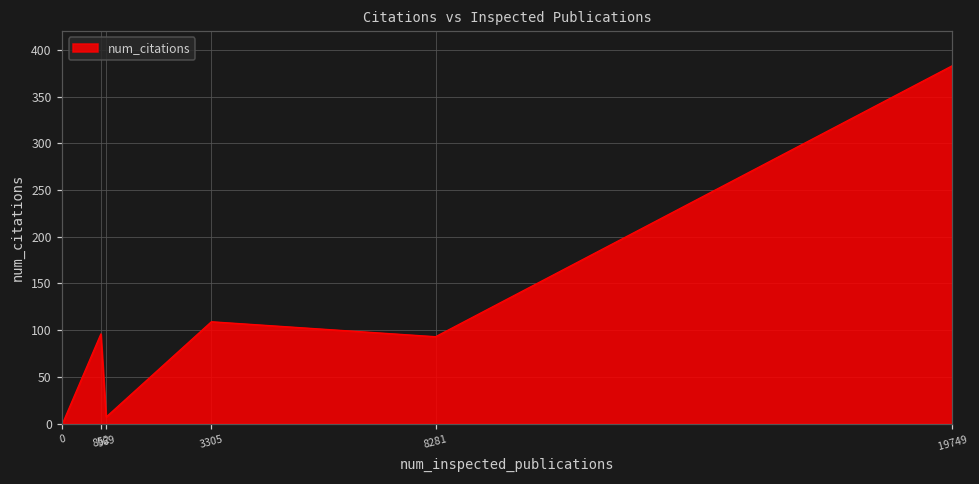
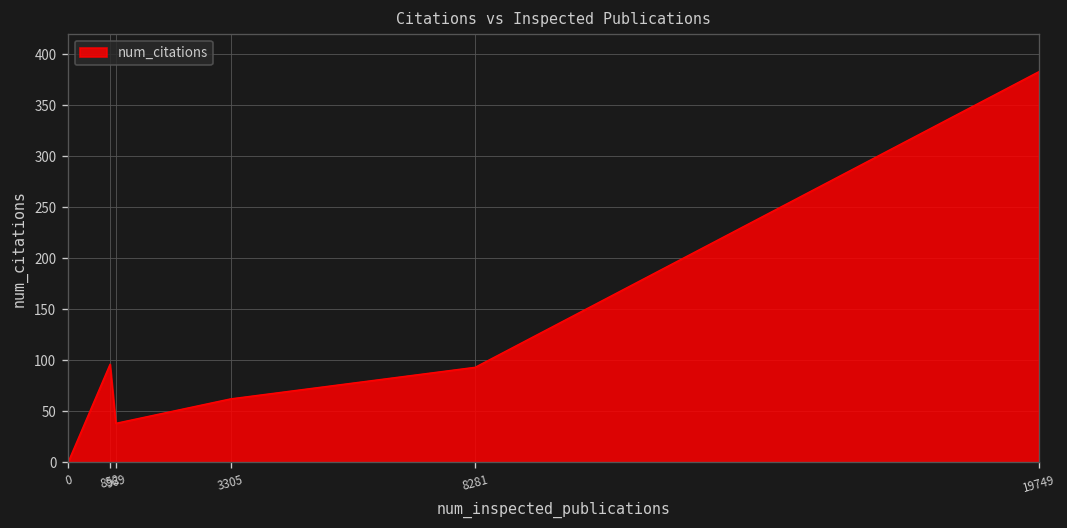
  {
    "0": 0,
    "852": 100,
-   "969": 10,
-   "3305": 110,
+   "969": 40,
+   "3305": 60,
    "8281": 90,
    "19749": 380
  }
